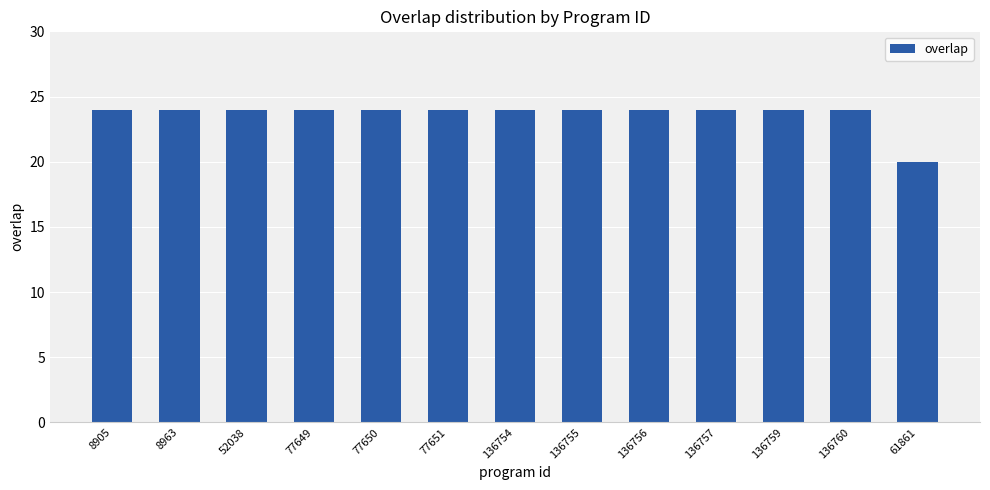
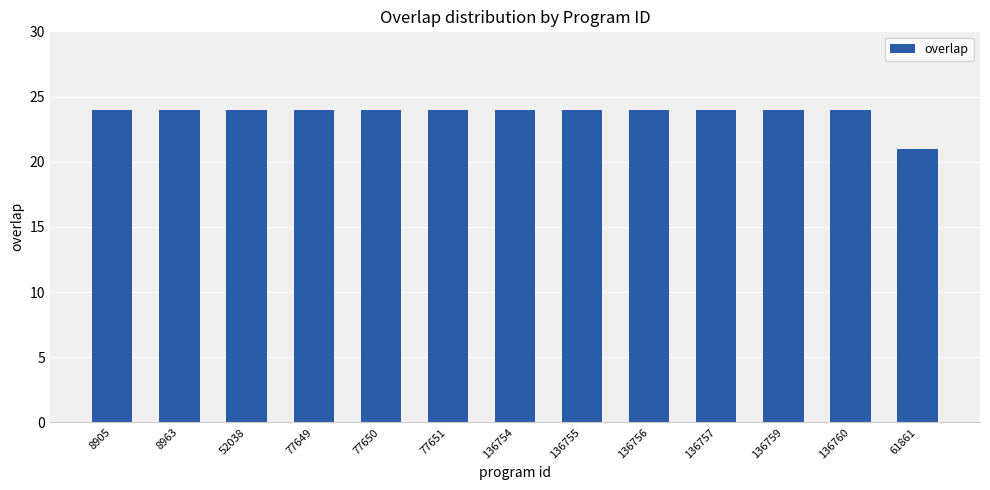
  {
    "8905": 24,
    "8963": 24,
    "52038": 24,
    "77649": 24,
    "77650": 24,
    "77651": 24,
    "136754": 24,
    "136755": 24,
    "136756": 24,
    "136757": 24,
    "136759": 24,
    "136760": 24,
-   "61861": 20
+   "61861": 21
  }
